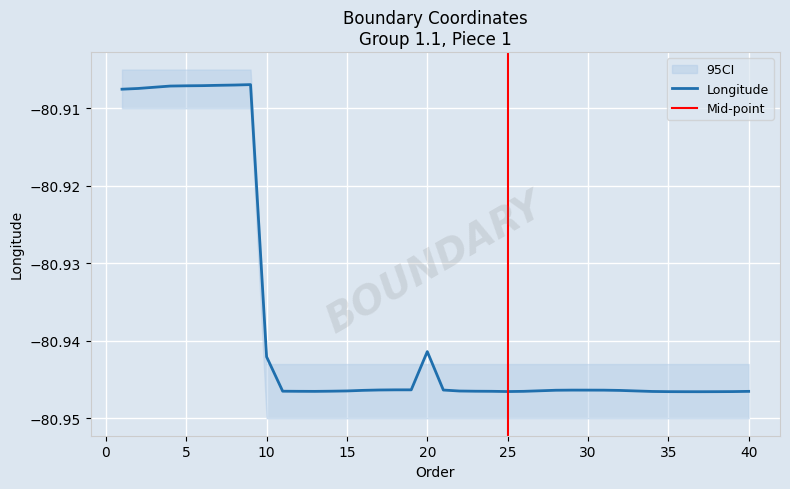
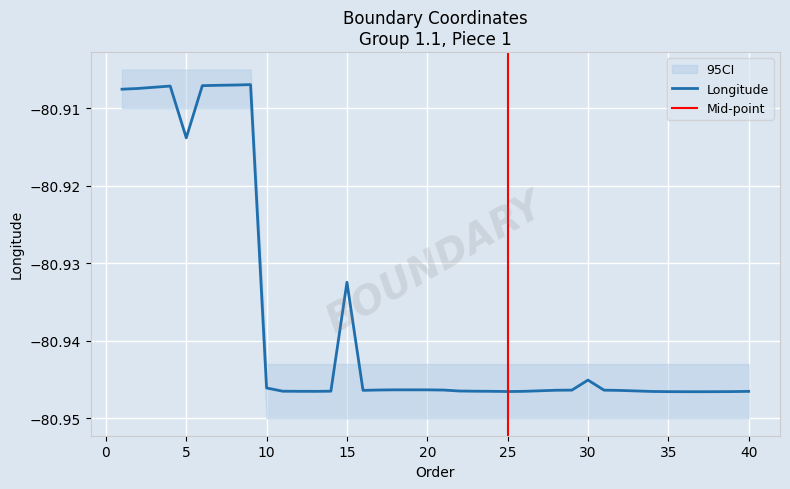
  {
    "Longitude": {
-     "5": -80.907,
-     "10": -80.942,
-     "15": -80.946,
-     "20": -80.941,
+     "5": -80.914,
+     "10": -80.946,
+     "15": -80.932,
+     "20": -80.946,
      "25": -80.947,
-     "30": -80.946,
+     "30": -80.945,
      "35": -80.947,
      "40": -80.947
    }
  }
